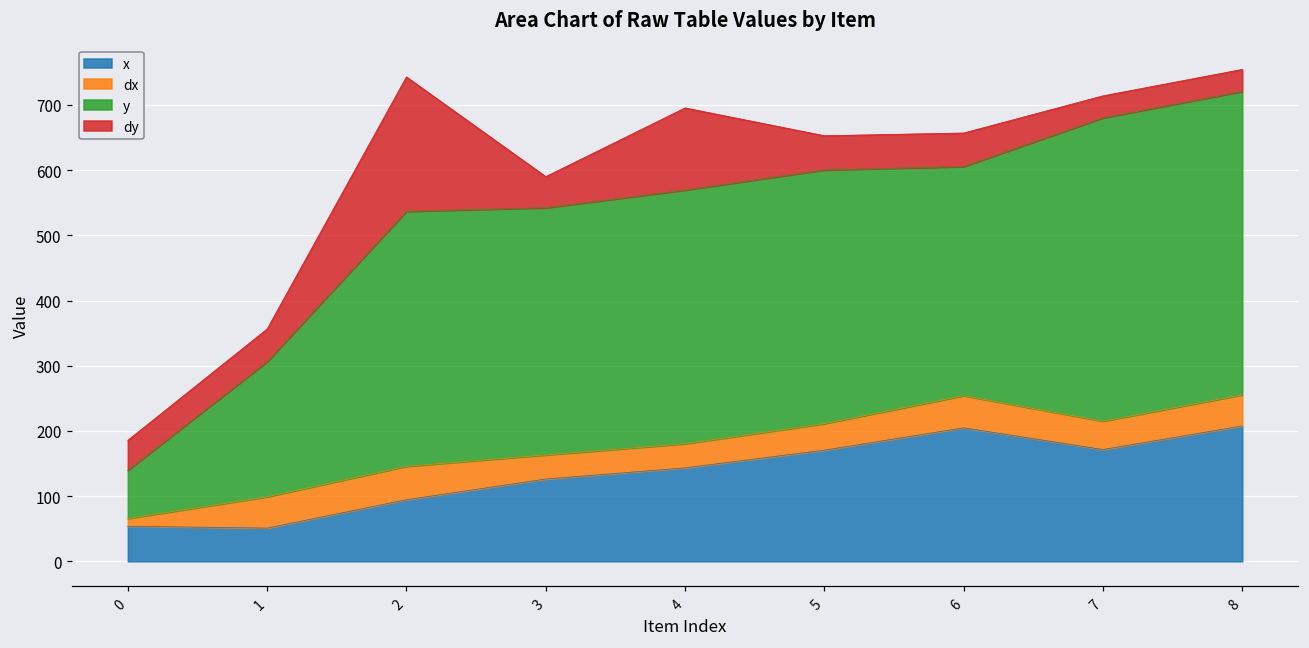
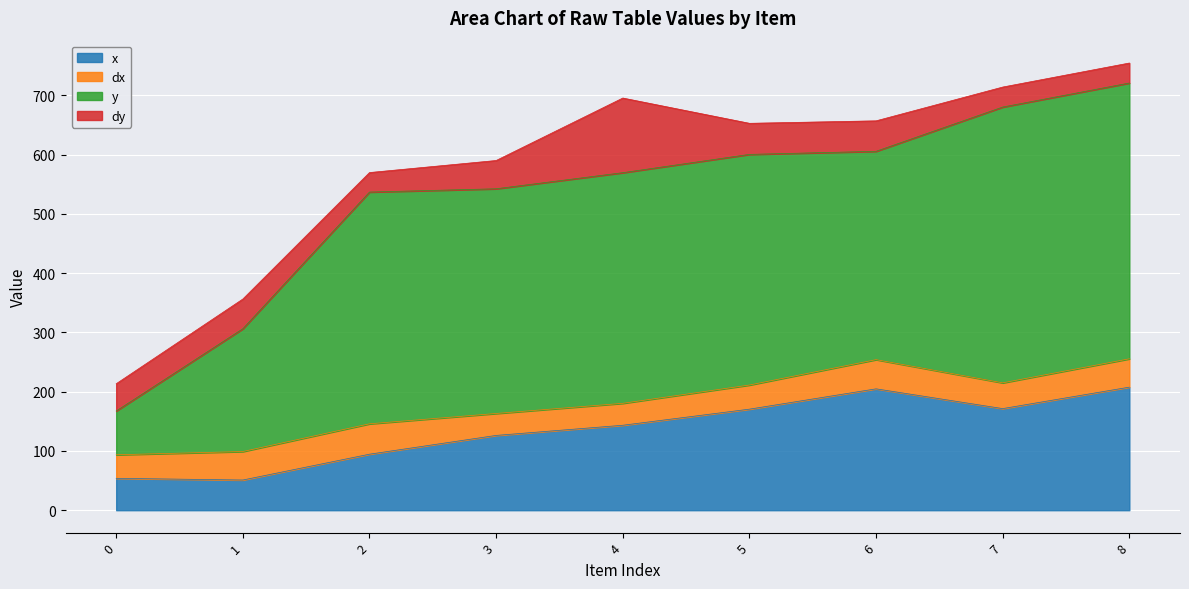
  {
    "x": {
      "0": 50,
      "1": 50,
      "2": 90,
      "3": 130,
      "4": 140,
      "5": 170,
      "6": 200,
      "7": 170,
      "8": 210
    },
    "dx": {
-     "0": 10,
+     "0": 40,
      "1": 50,
      "2": 50,
      "3": 40,
      "4": 40,
      "5": 40,
      "6": 50,
      "7": 40,
      "8": 50
    },
    "y": {
      "0": 70,
      "1": 210,
      "2": 390,
      "3": 380,
      "4": 390,
      "5": 390,
      "6": 350,
      "7": 470,
      "8": 470
    },
    "dy": {
      "0": 50,
      "1": 50,
-     "2": 210,
+     "2": 30,
      "3": 50,
      "4": 130,
      "5": 50,
      "6": 50,
      "7": 30,
      "8": 30
    }
  }
